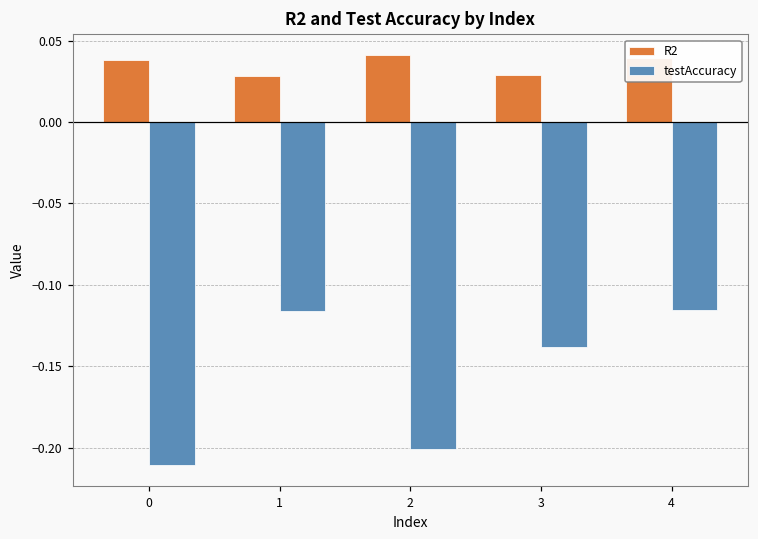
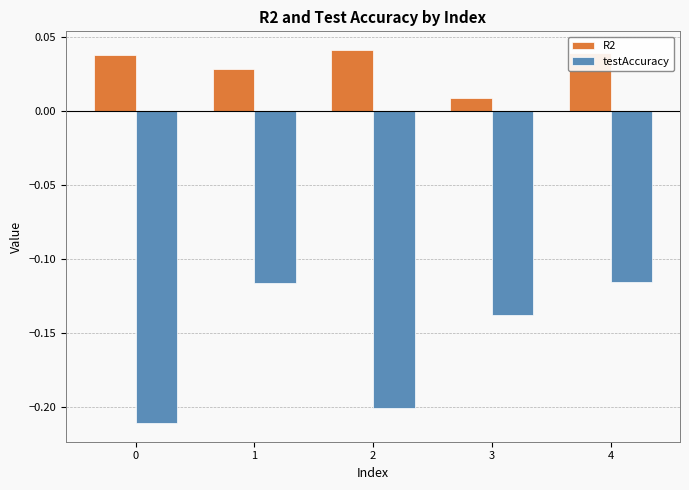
  {
    "R2": {
      "0": 0.038,
      "1": 0.028,
      "2": 0.041,
-     "3": 0.029
+     "3": 0.009
    },
    "testAccuracy": {
      "0": -0.211,
      "1": -0.116,
      "2": -0.201,
      "3": -0.138,
      "4": -0.115
    }
  }
